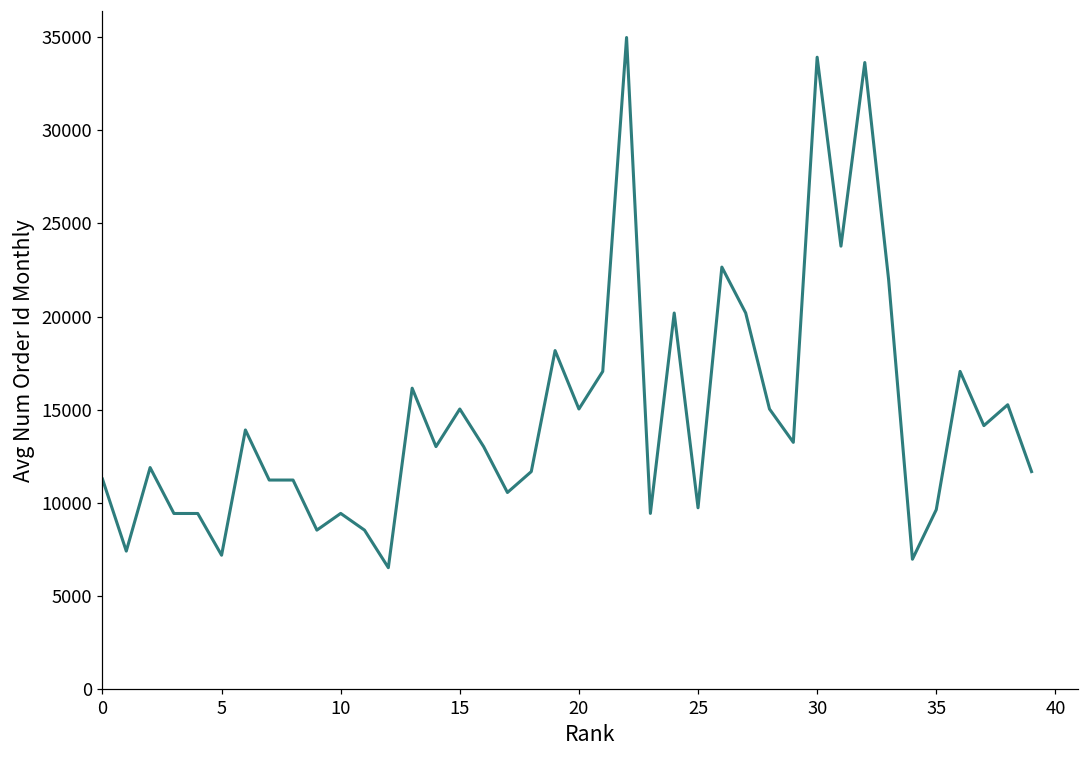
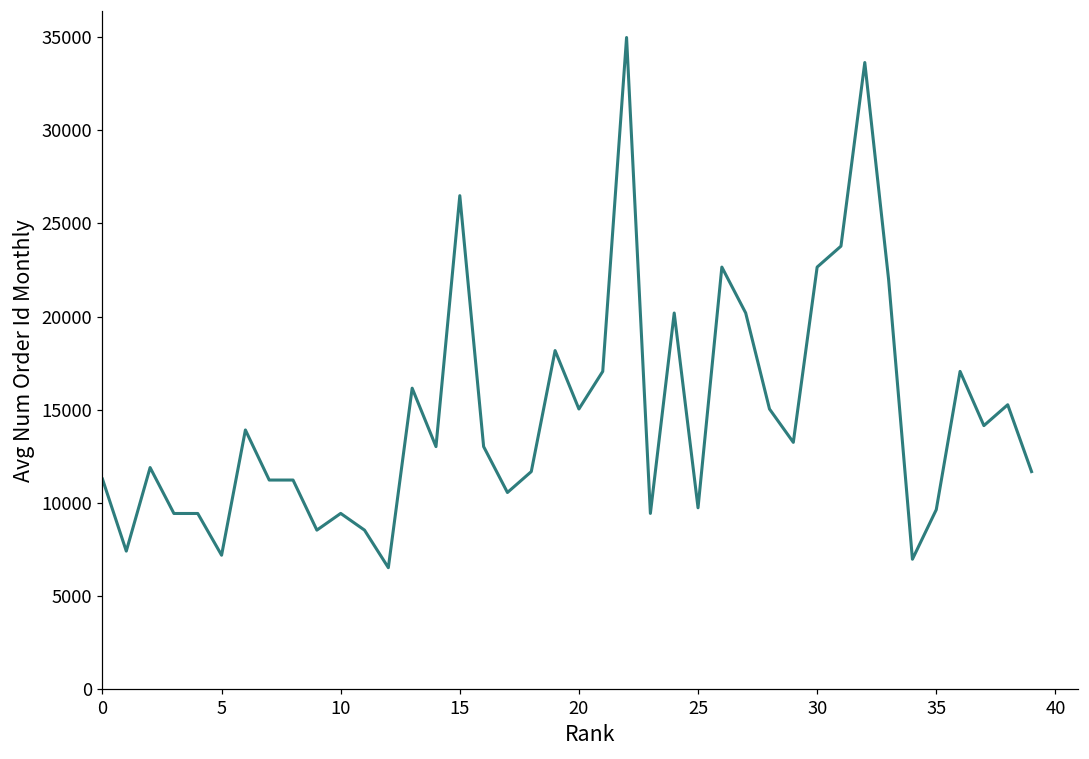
  {
    "0": 11300,
    "5": 7200,
    "10": 9400,
-   "15": 15000,
+   "15": 26500,
    "20": 15000,
    "25": 9700,
-   "30": 33900,
+   "30": 22700,
    "35": 9600
  }
